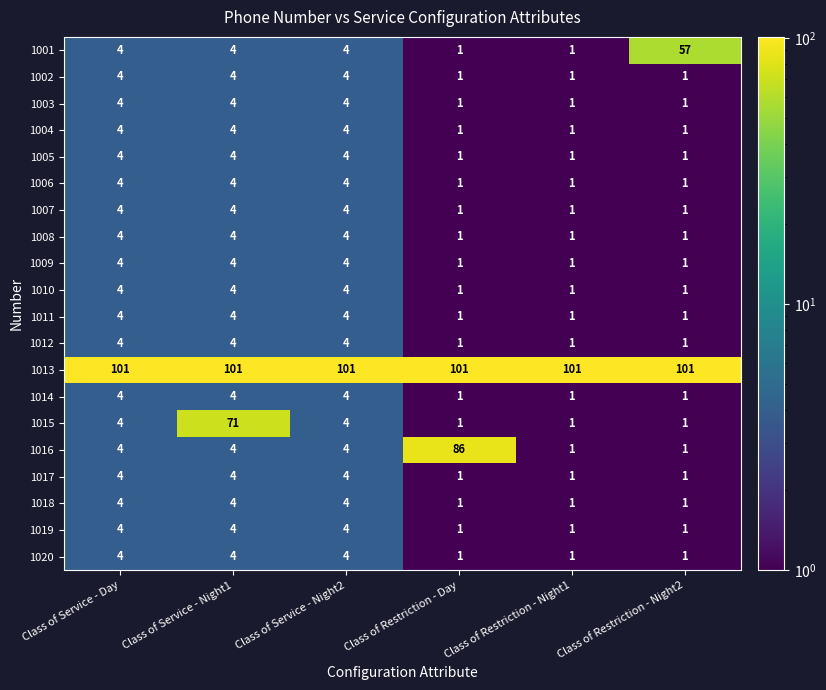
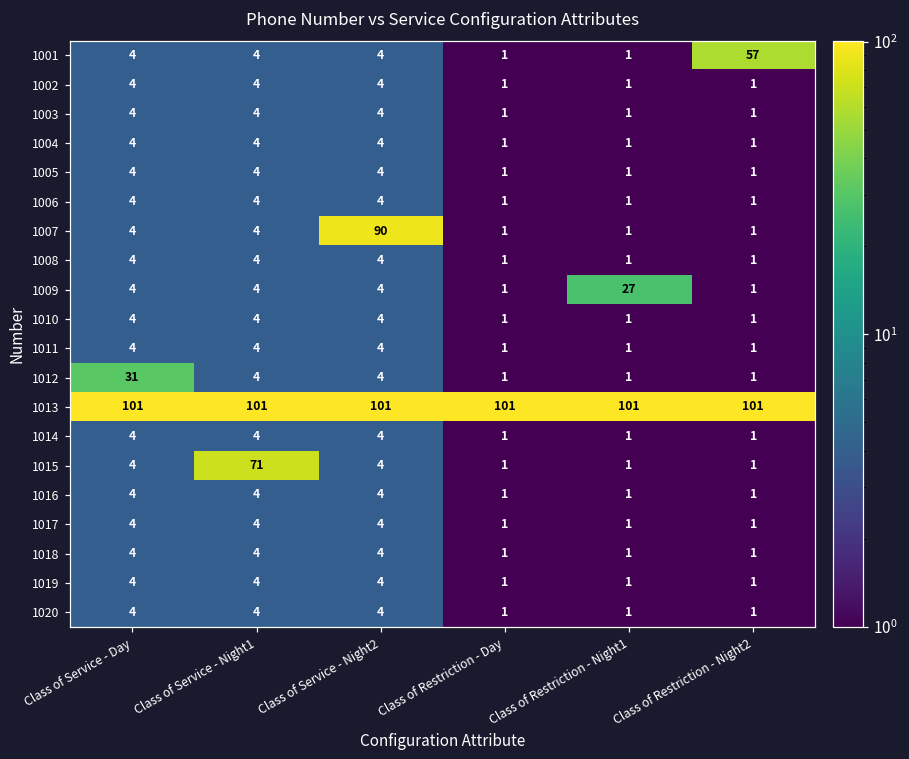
  {
    "1001": {
      "Class of Service - Day": 4,
      "Class of Service - Night1": 4,
      "Class of Service - Night2": 4,
      "Class of Restriction - Day": 1,
      "Class of Restriction - Night1": 1,
      "Class of Restriction - Night2": 57
    },
    "1002": {
      "Class of Service - Day": 4,
      "Class of Service - Night1": 4,
      "Class of Service - Night2": 4,
      "Class of Restriction - Day": 1,
      "Class of Restriction - Night1": 1,
      "Class of Restriction - Night2": 1
    },
    "1003": {
      "Class of Service - Day": 4,
      "Class of Service - Night1": 4,
      "Class of Service - Night2": 4,
      "Class of Restriction - Day": 1,
      "Class of Restriction - Night1": 1,
      "Class of Restriction - Night2": 1
    },
    "1004": {
      "Class of Service - Day": 4,
      "Class of Service - Night1": 4,
      "Class of Service - Night2": 4,
      "Class of Restriction - Day": 1,
      "Class of Restriction - Night1": 1,
      "Class of Restriction - Night2": 1
    },
    "1005": {
      "Class of Service - Day": 4,
      "Class of Service - Night1": 4,
      "Class of Service - Night2": 4,
      "Class of Restriction - Day": 1,
      "Class of Restriction - Night1": 1,
      "Class of Restriction - Night2": 1
    },
    "1006": {
      "Class of Service - Day": 4,
      "Class of Service - Night1": 4,
      "Class of Service - Night2": 4,
      "Class of Restriction - Day": 1,
      "Class of Restriction - Night1": 1,
      "Class of Restriction - Night2": 1
    },
    "1007": {
      "Class of Service - Day": 4,
      "Class of Service - Night1": 4,
-     "Class of Service - Night2": 4,
+     "Class of Service - Night2": 90,
      "Class of Restriction - Day": 1,
      "Class of Restriction - Night1": 1,
      "Class of Restriction - Night2": 1
    },
    "1008": {
      "Class of Service - Day": 4,
      "Class of Service - Night1": 4,
      "Class of Service - Night2": 4,
      "Class of Restriction - Day": 1,
      "Class of Restriction - Night1": 1,
      "Class of Restriction - Night2": 1
    },
    "1009": {
      "Class of Service - Day": 4,
      "Class of Service - Night1": 4,
      "Class of Service - Night2": 4,
      "Class of Restriction - Day": 1,
-     "Class of Restriction - Night1": 1,
+     "Class of Restriction - Night1": 27,
      "Class of Restriction - Night2": 1
    },
    "1010": {
      "Class of Service - Day": 4,
      "Class of Service - Night1": 4,
      "Class of Service - Night2": 4,
      "Class of Restriction - Day": 1,
      "Class of Restriction - Night1": 1,
      "Class of Restriction - Night2": 1
    },
    "1011": {
      "Class of Service - Day": 4,
      "Class of Service - Night1": 4,
      "Class of Service - Night2": 4,
      "Class of Restriction - Day": 1,
      "Class of Restriction - Night1": 1,
      "Class of Restriction - Night2": 1
    },
    "1012": {
-     "Class of Service - Day": 4,
+     "Class of Service - Day": 31,
      "Class of Service - Night1": 4,
      "Class of Service - Night2": 4,
      "Class of Restriction - Day": 1,
      "Class of Restriction - Night1": 1,
      "Class of Restriction - Night2": 1
    },
    "1013": {
      "Class of Service - Day": 101,
      "Class of Service - Night1": 101,
      "Class of Service - Night2": 101,
      "Class of Restriction - Day": 101,
      "Class of Restriction - Night1": 101,
      "Class of Restriction - Night2": 101
    },
    "1014": {
      "Class of Service - Day": 4,
      "Class of Service - Night1": 4,
      "Class of Service - Night2": 4,
      "Class of Restriction - Day": 1,
      "Class of Restriction - Night1": 1,
      "Class of Restriction - Night2": 1
    },
    "1015": {
      "Class of Service - Day": 4,
      "Class of Service - Night1": 71,
      "Class of Service - Night2": 4,
      "Class of Restriction - Day": 1,
      "Class of Restriction - Night1": 1,
      "Class of Restriction - Night2": 1
    },
    "1016": {
      "Class of Service - Day": 4,
      "Class of Service - Night1": 4,
      "Class of Service - Night2": 4,
-     "Class of Restriction - Day": 86,
+     "Class of Restriction - Day": 1,
      "Class of Restriction - Night1": 1,
      "Class of Restriction - Night2": 1
    },
    "1017": {
      "Class of Service - Day": 4,
      "Class of Service - Night1": 4,
      "Class of Service - Night2": 4,
      "Class of Restriction - Day": 1,
      "Class of Restriction - Night1": 1,
      "Class of Restriction - Night2": 1
    },
    "1018": {
      "Class of Service - Day": 4,
      "Class of Service - Night1": 4,
      "Class of Service - Night2": 4,
      "Class of Restriction - Day": 1,
      "Class of Restriction - Night1": 1,
      "Class of Restriction - Night2": 1
    },
    "1019": {
      "Class of Service - Day": 4,
      "Class of Service - Night1": 4,
      "Class of Service - Night2": 4,
      "Class of Restriction - Day": 1,
      "Class of Restriction - Night1": 1,
      "Class of Restriction - Night2": 1
    },
    "1020": {
      "Class of Service - Day": 4,
      "Class of Service - Night1": 4,
      "Class of Service - Night2": 4,
      "Class of Restriction - Day": 1,
      "Class of Restriction - Night1": 1,
      "Class of Restriction - Night2": 1
    }
  }
